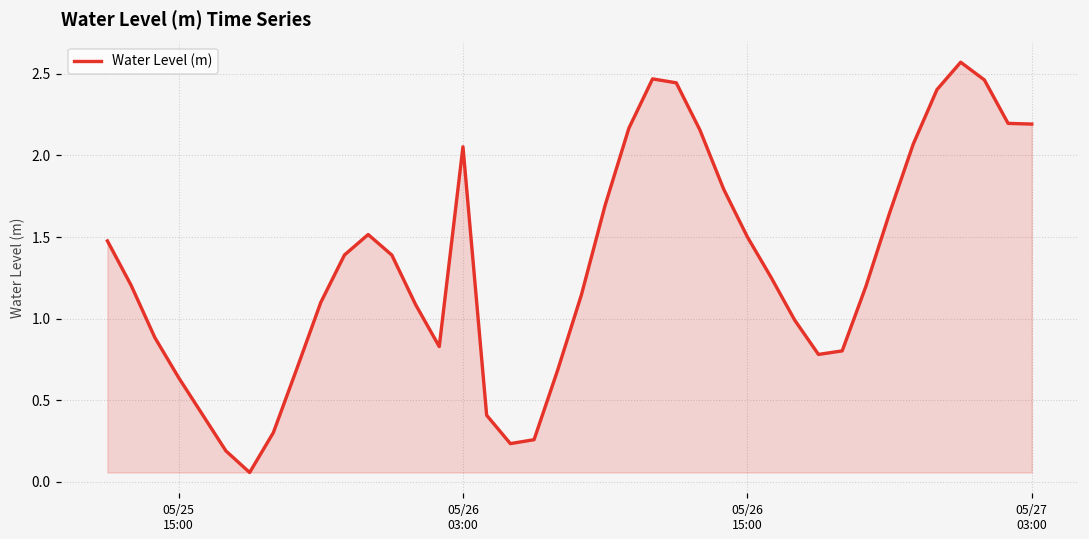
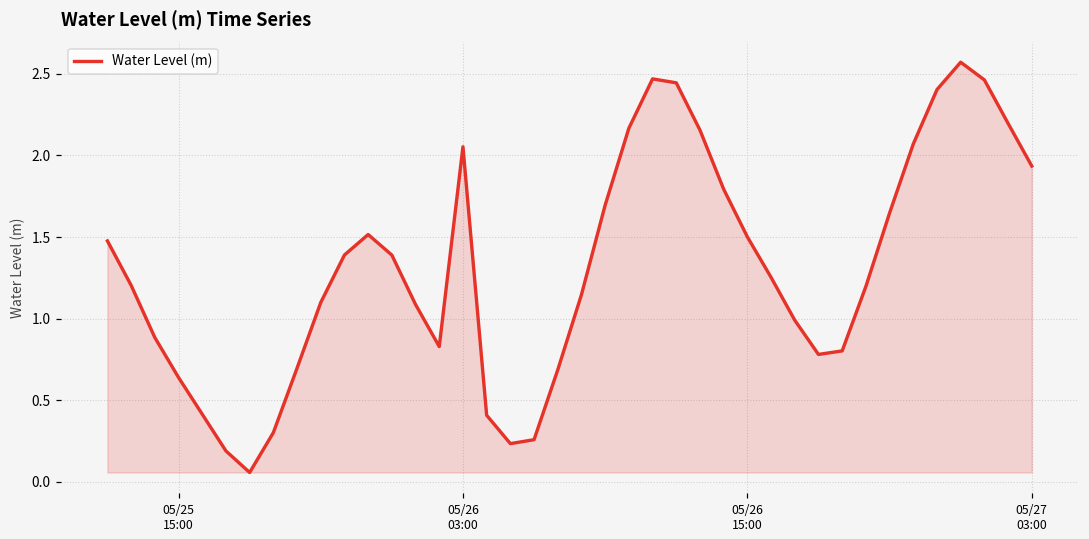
  {
    "05/25 15:00": 0.64,
    "05/26 03:00": 2.05,
    "05/26 15:00": 1.50,
-   "05/27 03:00": 2.19
+   "05/27 03:00": 1.94
  }
